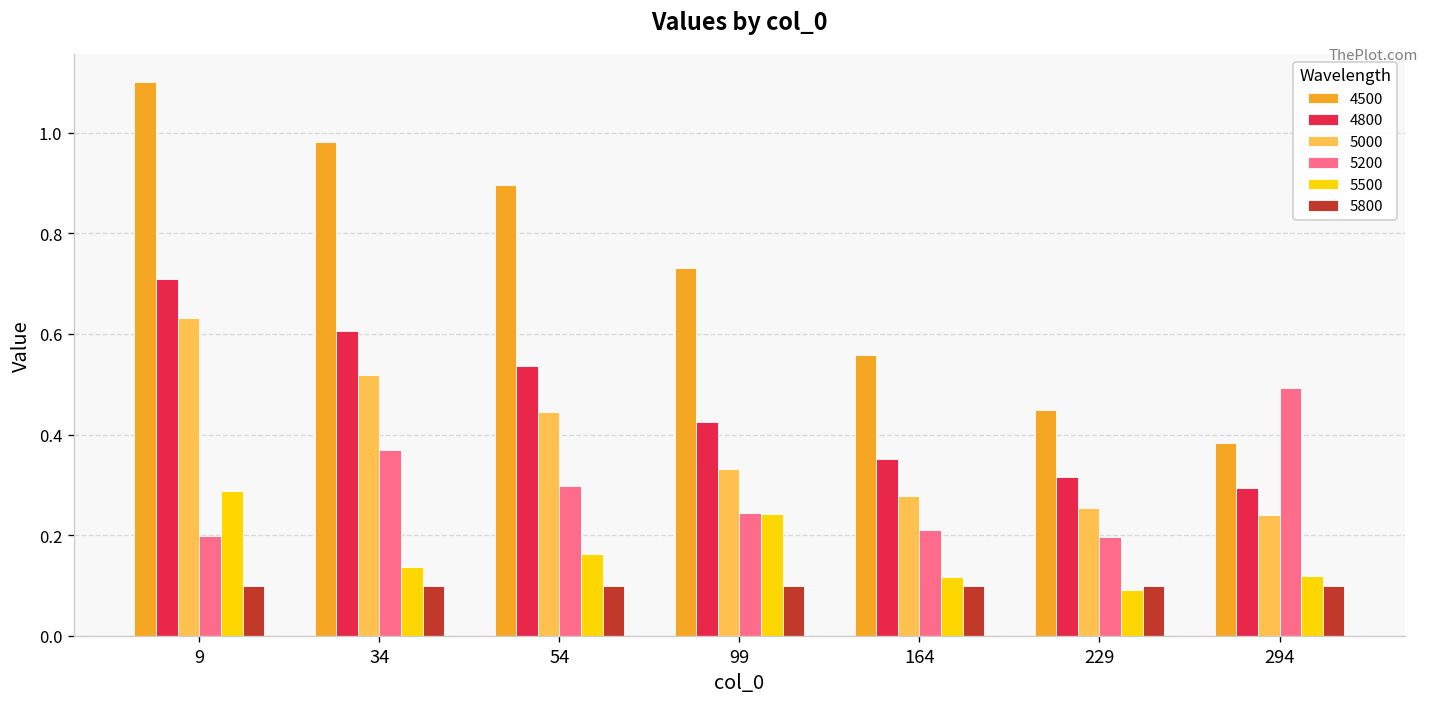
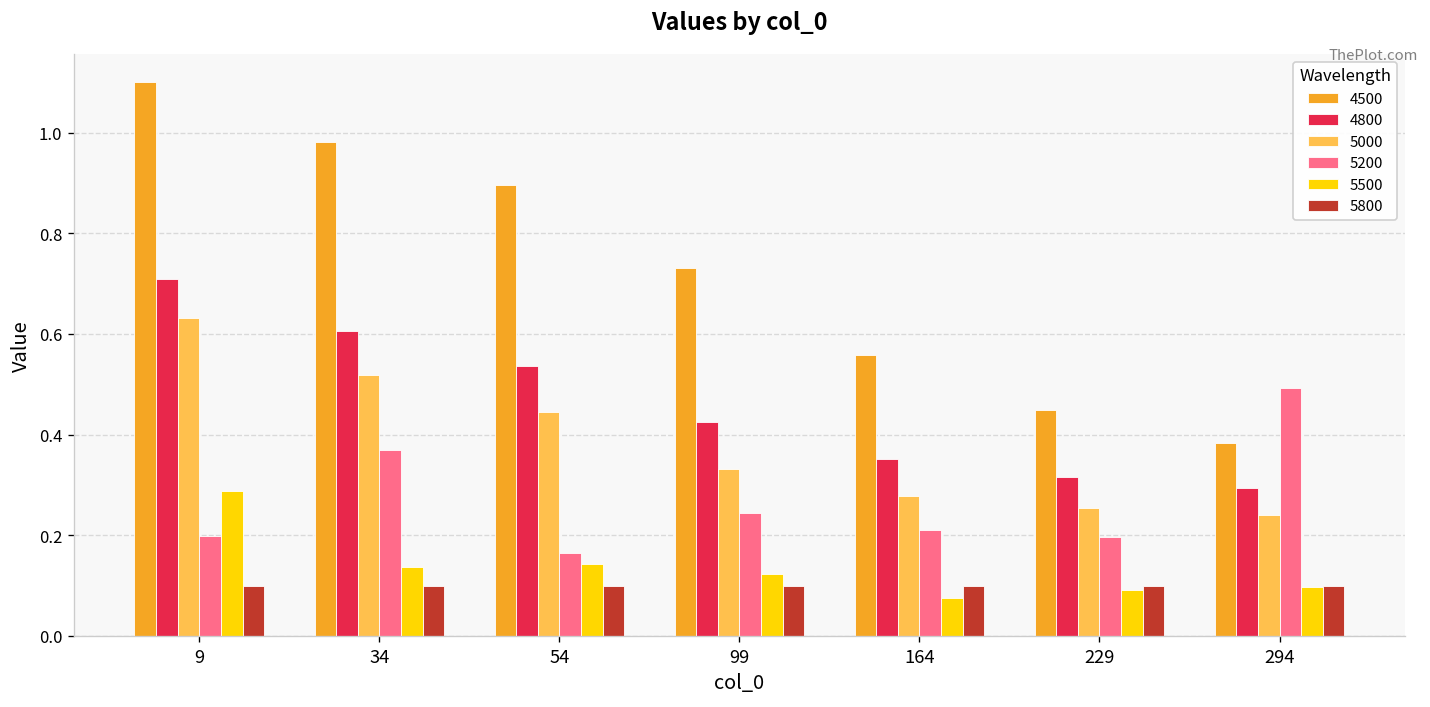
  {
    "5200": {
      "9": 0.20,
      "34": 0.37,
-     "54": 0.30,
+     "54": 0.16,
      "99": 0.24,
      "164": 0.21,
      "229": 0.20,
      "294": 0.49
    },
    "5500": {
      "9": 0.29,
      "34": 0.14,
-     "54": 0.16,
-     "99": 0.24,
-     "164": 0.12,
+     "54": 0.14,
+     "99": 0.12,
+     "164": 0.07,
      "229": 0.09,
-     "294": 0.12
+     "294": 0.10
    }
  }
